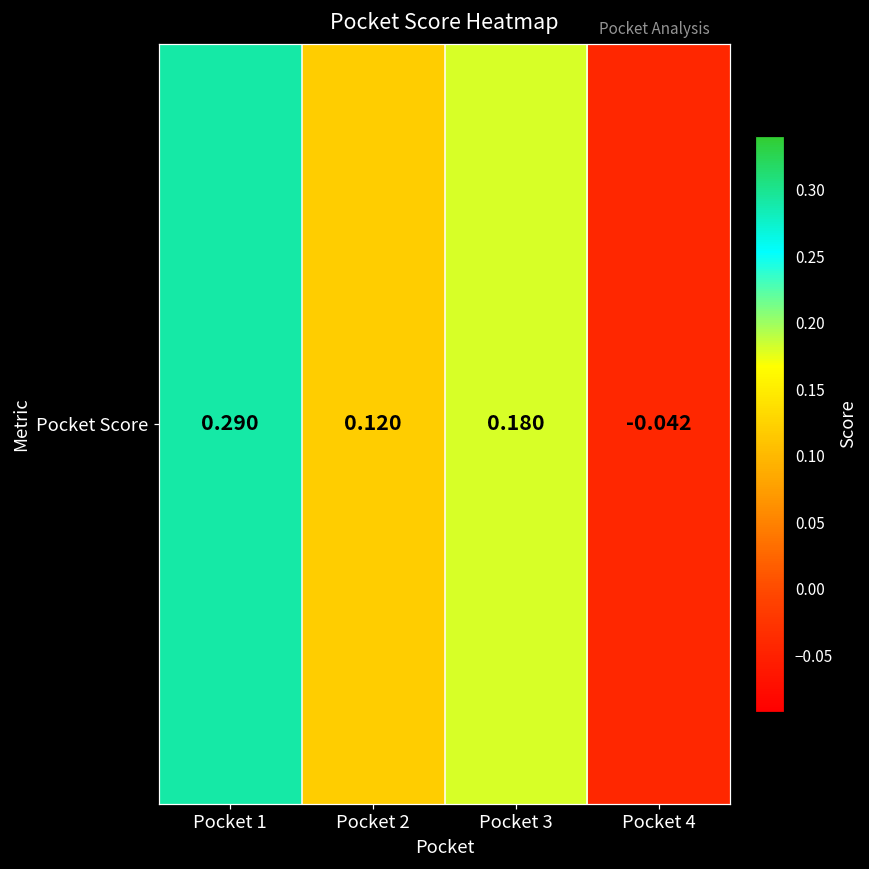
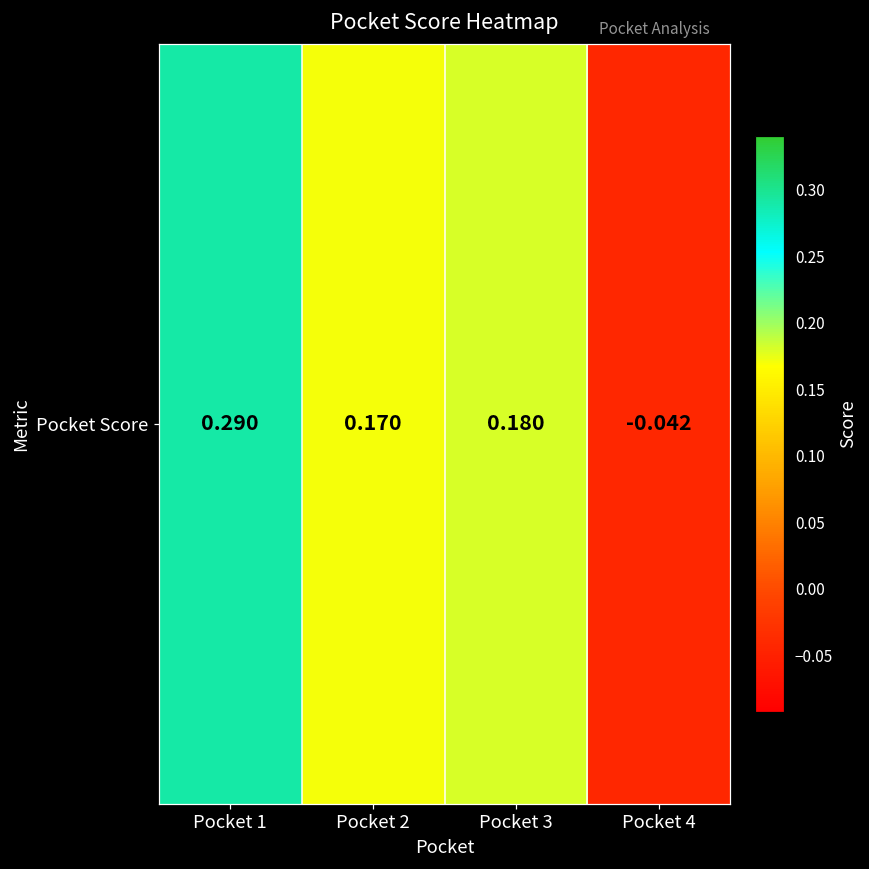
  {
    "Pocket Score": {
      "Pocket 1": 0.290,
-     "Pocket 2": 0.120,
+     "Pocket 2": 0.170,
      "Pocket 3": 0.180,
      "Pocket 4": -0.042
    }
  }
